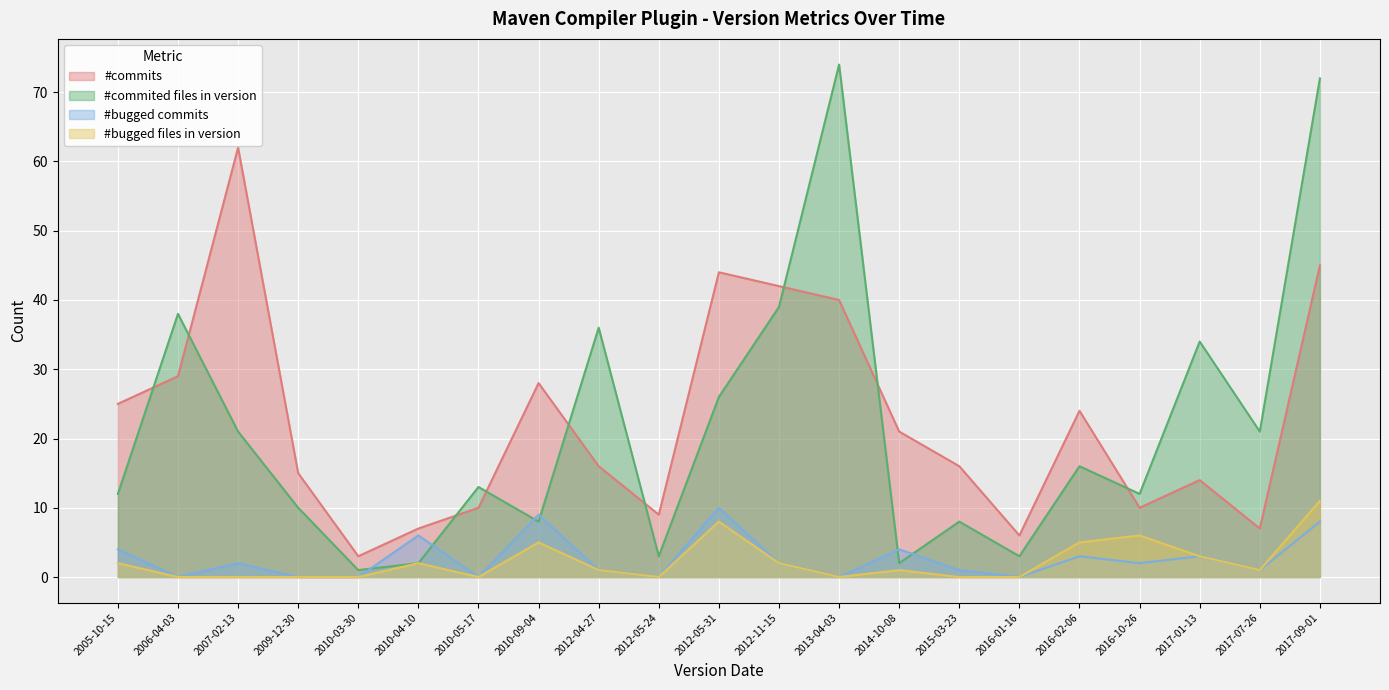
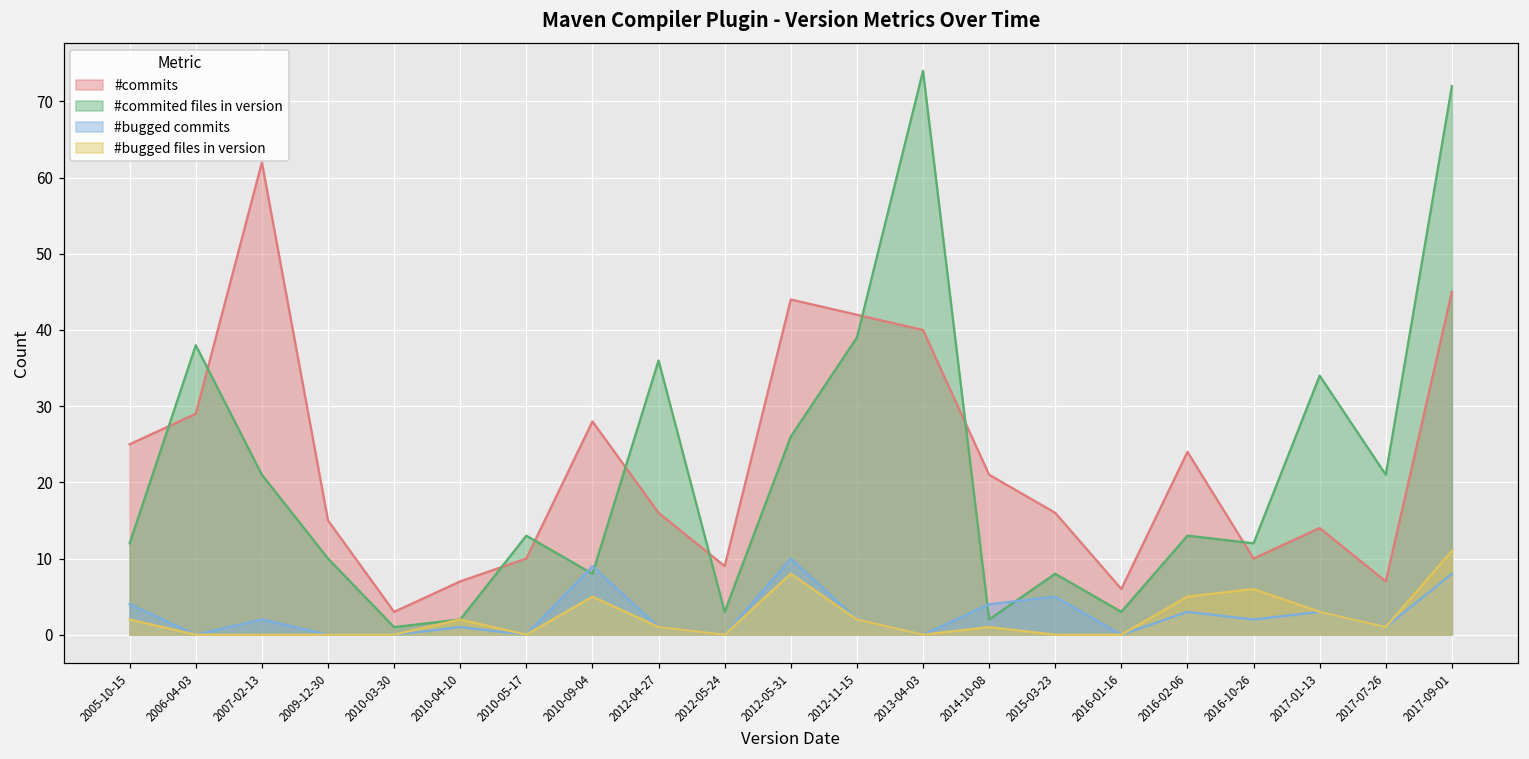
  {
    "#commited files in version": {
      "2005-10-15": 12,
      "2006-04-03": 38,
      "2007-02-13": 21,
      "2009-12-30": 10,
      "2010-03-30": 1,
      "2010-05-17": 13,
      "2010-09-04": 8,
      "2012-04-27": 36,
      "2012-05-24": 3,
      "2012-05-31": 26,
      "2012-11-15": 39,
      "2013-04-03": 74,
      "2014-10-08": 2,
      "2015-03-23": 8,
      "2016-01-16": 3,
-     "2016-02-06": 16,
+     "2016-02-06": 13,
      "2016-10-26": 12,
      "2017-01-13": 34,
      "2017-07-26": 21,
      "2017-09-01": 72
    },
    "#bugged commits": {
      "2005-10-15": 4,
      "2007-02-13": 2,
-     "2010-04-10": 6,
+     "2010-04-10": 1,
      "2010-09-04": 9,
      "2012-05-31": 10,
      "2014-10-08": 4,
-     "2015-03-23": 1,
+     "2015-03-23": 5,
      "2016-02-06": 3,
      "2016-10-26": 2,
      "2017-09-01": 8
    }
  }
